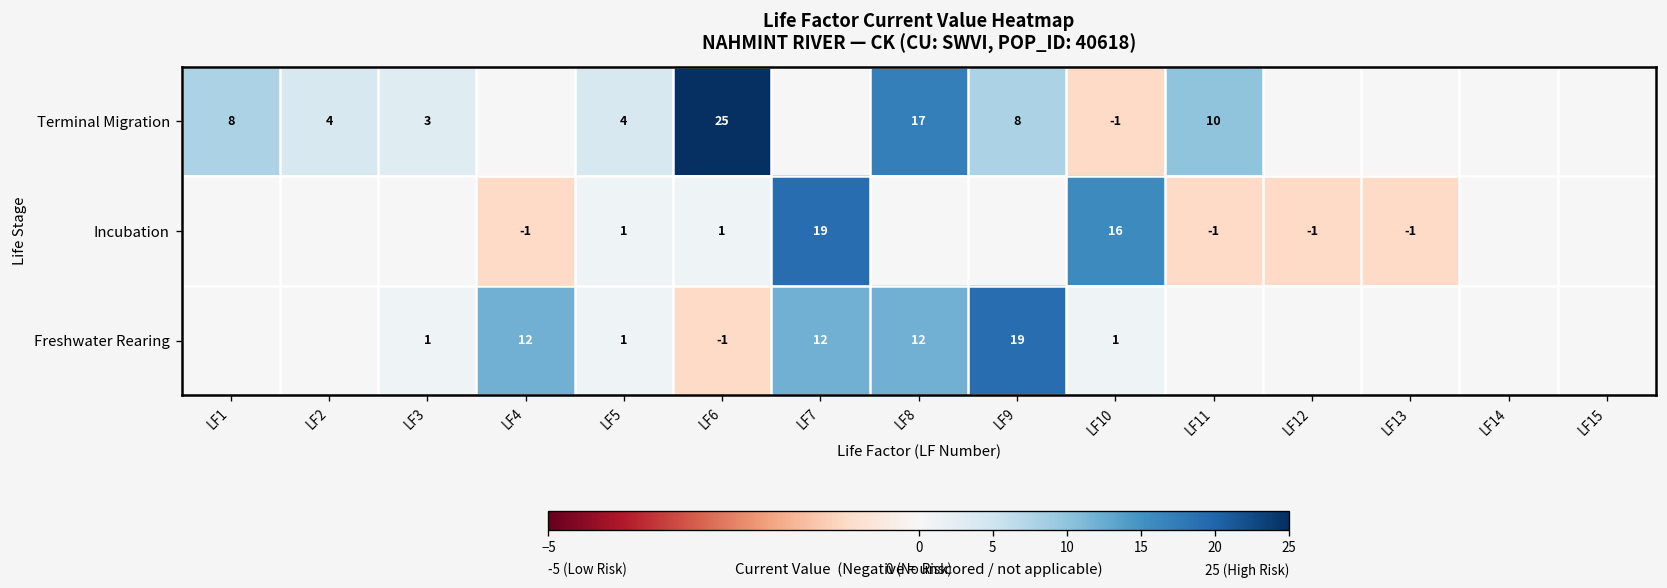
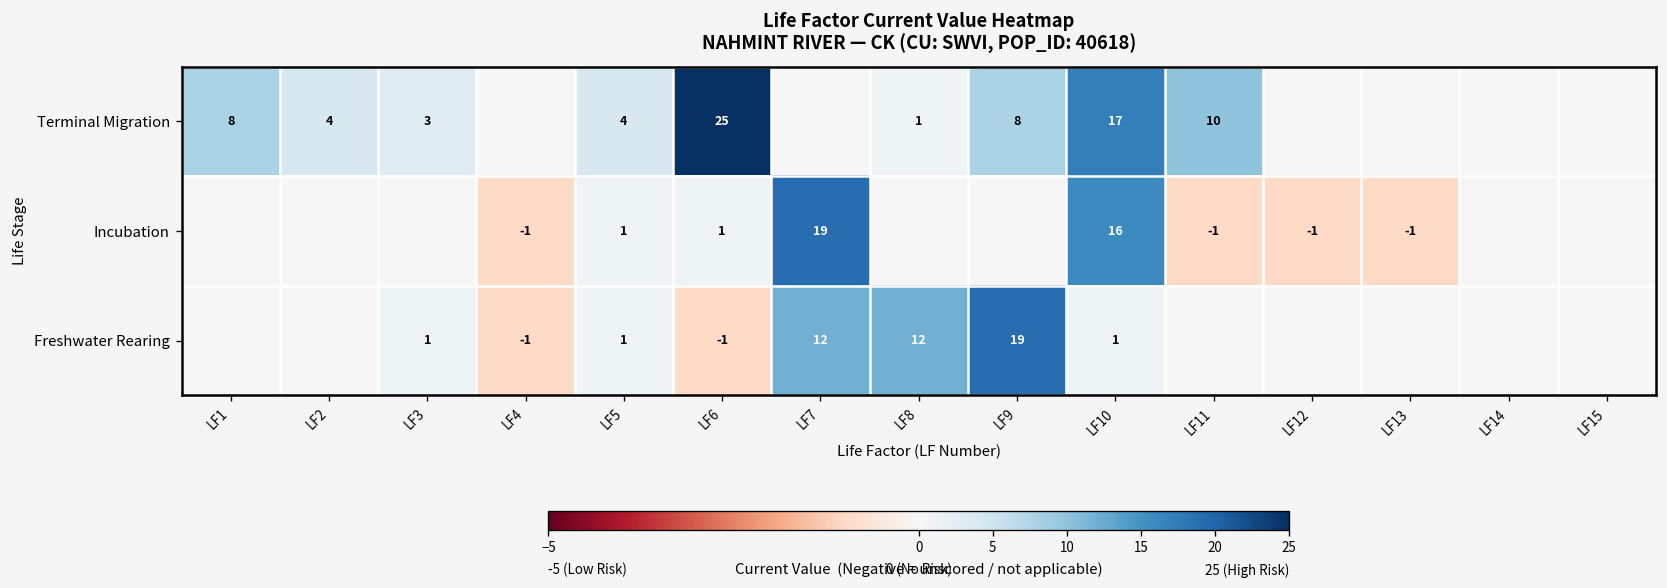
  {
    "Terminal Migration": {
      "LF1": 8,
      "LF2": 4,
      "LF3": 3,
      "LF5": 4,
      "LF6": 25,
-     "LF8": 17,
+     "LF8": 1,
      "LF9": 8,
-     "LF10": -1,
+     "LF10": 17,
      "LF11": 10
    },
    "Incubation": {
      "LF4": -1,
      "LF5": 1,
      "LF6": 1,
      "LF7": 19,
      "LF10": 16,
      "LF11": -1,
      "LF12": -1,
      "LF13": -1
    },
    "Freshwater Rearing": {
      "LF3": 1,
-     "LF4": 12,
+     "LF4": -1,
      "LF5": 1,
      "LF6": -1,
      "LF7": 12,
      "LF8": 12,
      "LF9": 19,
      "LF10": 1
    }
  }
